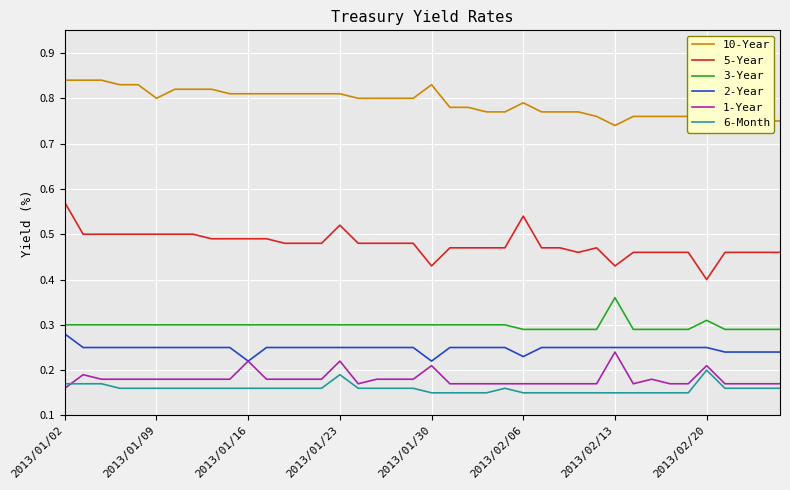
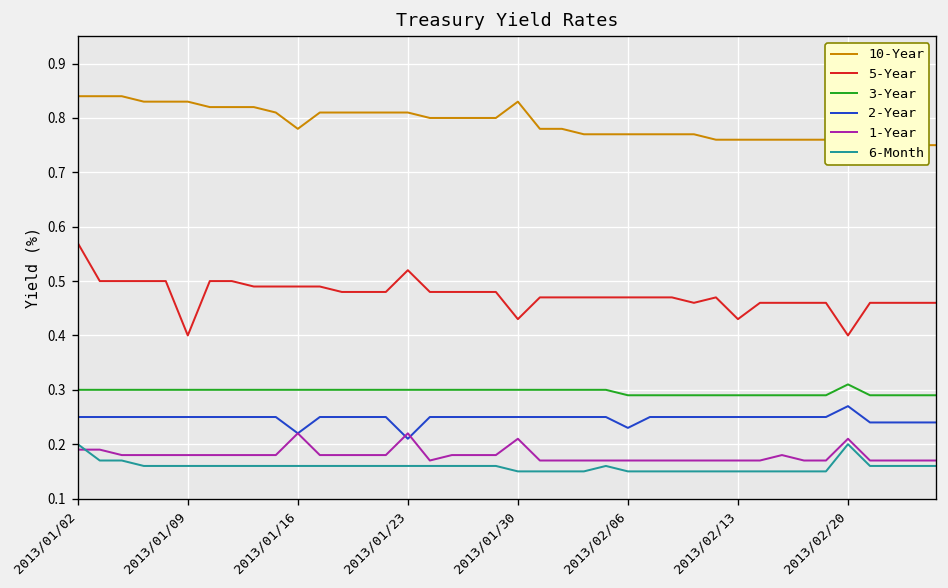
  {
    "10-Year": {
      "2013/01/02": 0.84,
-     "2013/01/09": 0.80,
-     "2013/01/16": 0.81,
+     "2013/01/09": 0.83,
+     "2013/01/16": 0.78,
      "2013/01/23": 0.81,
      "2013/01/30": 0.83,
-     "2013/02/06": 0.79,
-     "2013/02/13": 0.74
+     "2013/02/06": 0.77,
+     "2013/02/13": 0.76
    },
    "5-Year": {
      "2013/01/02": 0.57,
-     "2013/01/09": 0.5,
+     "2013/01/09": 0.4,
      "2013/01/16": 0.49,
      "2013/01/23": 0.52,
      "2013/01/30": 0.43,
-     "2013/02/06": 0.54,
+     "2013/02/06": 0.47,
      "2013/02/13": 0.43,
      "2013/02/20": 0.40
    },
    "3-Year": {
      "2013/01/02": 0.30,
      "2013/01/09": 0.30,
      "2013/01/16": 0.30,
      "2013/01/23": 0.30,
      "2013/01/30": 0.30,
      "2013/02/06": 0.29,
-     "2013/02/13": 0.36,
+     "2013/02/13": 0.29,
      "2013/02/20": 0.31
    },
    "2-Year": {
-     "2013/01/02": 0.28,
+     "2013/01/02": 0.25,
      "2013/01/09": 0.25,
-     "2013/01/23": 0.25,
-     "2013/01/30": 0.22,
+     "2013/01/23": 0.21,
+     "2013/01/30": 0.25,
      "2013/02/06": 0.23,
      "2013/02/13": 0.25,
-     "2013/02/20": 0.25
+     "2013/02/20": 0.27
    },
    "1-Year": {
-     "2013/01/02": 0.16,
+     "2013/01/02": 0.19,
      "2013/01/09": 0.18,
      "2013/01/23": 0.22,
      "2013/01/30": 0.21,
      "2013/02/06": 0.17,
-     "2013/02/13": 0.24,
+     "2013/02/13": 0.17,
      "2013/02/20": 0.21
    },
    "6-Month": {
-     "2013/01/02": 0.17,
+     "2013/01/02": 0.20,
      "2013/01/09": 0.16,
      "2013/01/16": 0.16,
-     "2013/01/23": 0.19,
+     "2013/01/23": 0.16,
      "2013/01/30": 0.15,
      "2013/02/06": 0.15,
      "2013/02/13": 0.15,
      "2013/02/20": 0.20
    }
  }
